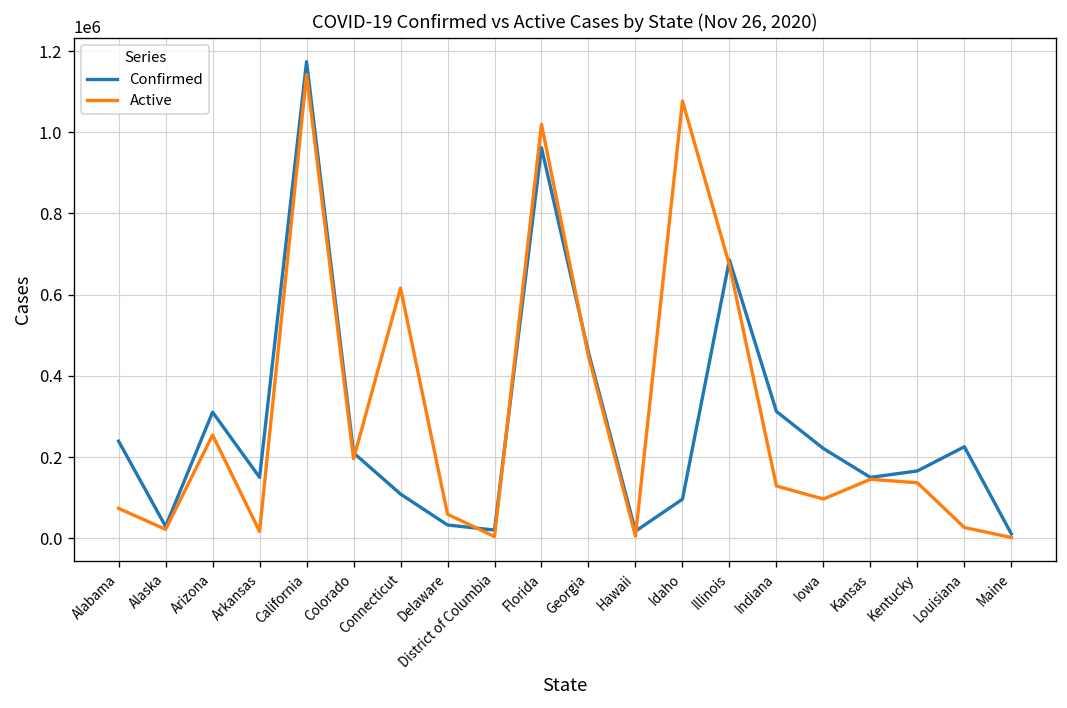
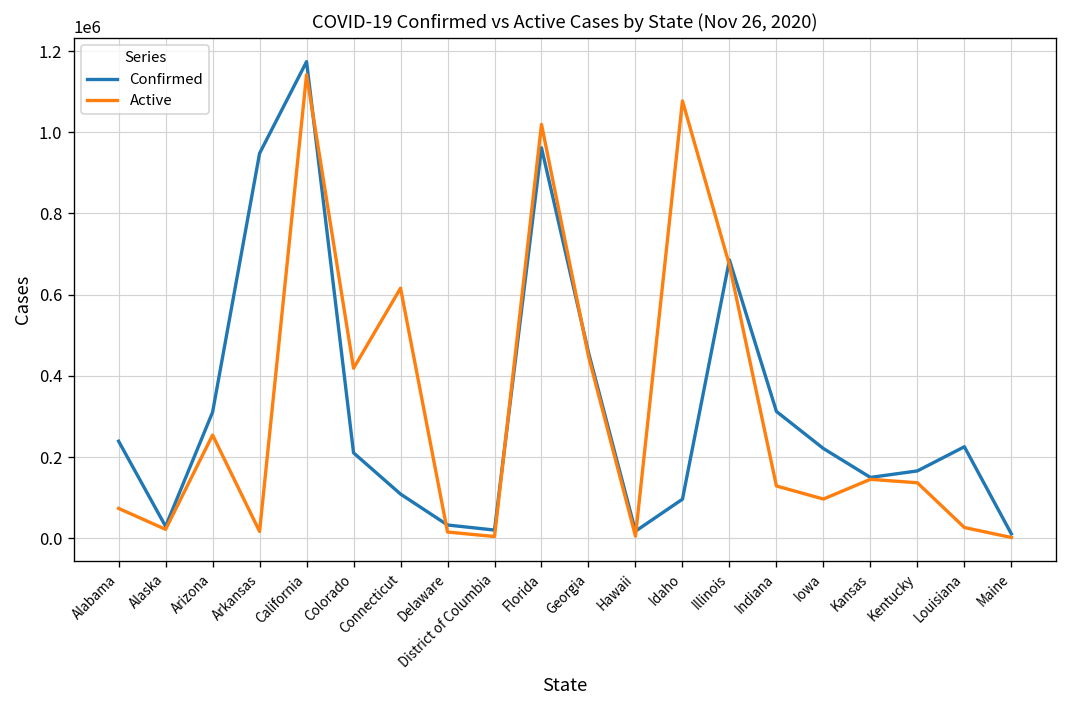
  {
    "Confirmed": {
      "Alabama": 240000,
      "Arizona": 310000,
-     "Arkansas": 150000,
+     "Arkansas": 950000,
      "California": 1170000,
      "Colorado": 210000,
      "Connecticut": 110000,
      "Delaware": 30000,
      "District of Columbia": 20000,
      "Florida": 960000,
      "Georgia": 460000,
      "Hawaii": 20000,
      "Idaho": 100000,
      "Illinois": 690000,
      "Indiana": 310000,
      "Iowa": 220000,
      "Kentucky": 170000,
      "Louisiana": 230000,
      "Maine": 10000
    },
    "Active": {
      "Alabama": 70000,
      "Arizona": 250000,
      "Arkansas": 20000,
      "California": 1140000,
-     "Colorado": 200000,
+     "Colorado": 420000,
      "Connecticut": 620000,
-     "Delaware": 60000,
+     "Delaware": 20000,
      "District of Columbia": 0,
      "Florida": 1020000,
      "Georgia": 450000,
      "Hawaii": 10000,
      "Idaho": 1080000,
      "Illinois": 670000,
      "Indiana": 130000,
      "Iowa": 100000,
      "Kentucky": 140000,
      "Louisiana": 30000,
      "Maine": 0
    }
  }
